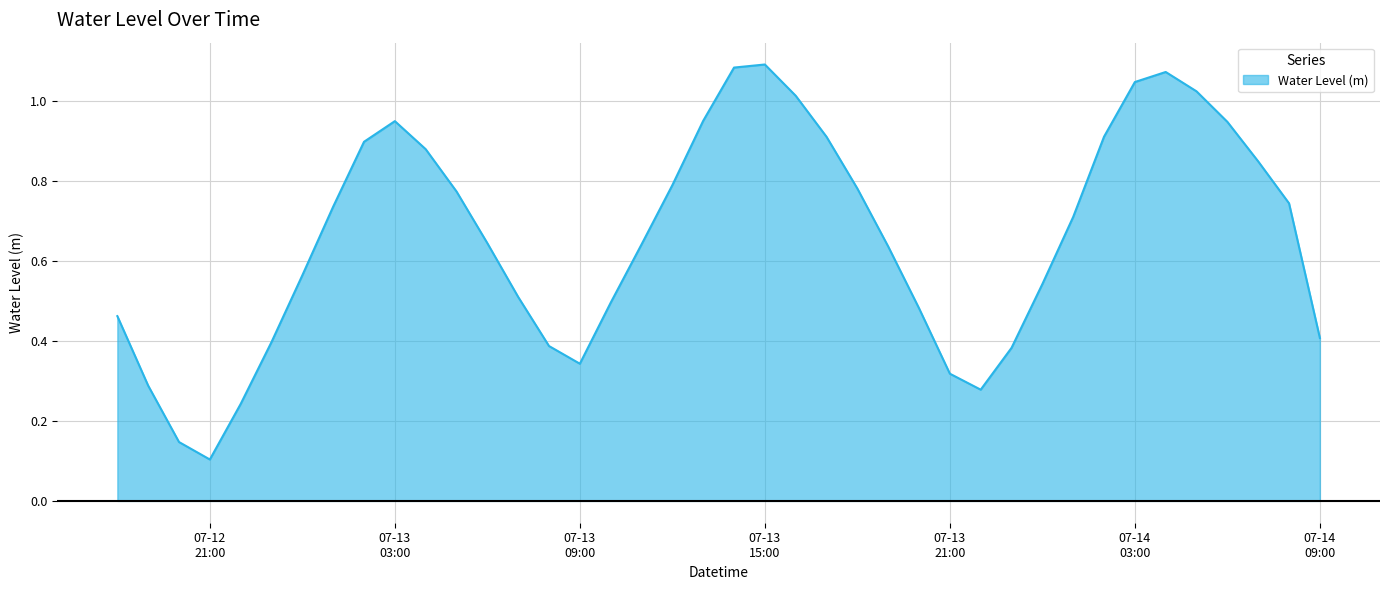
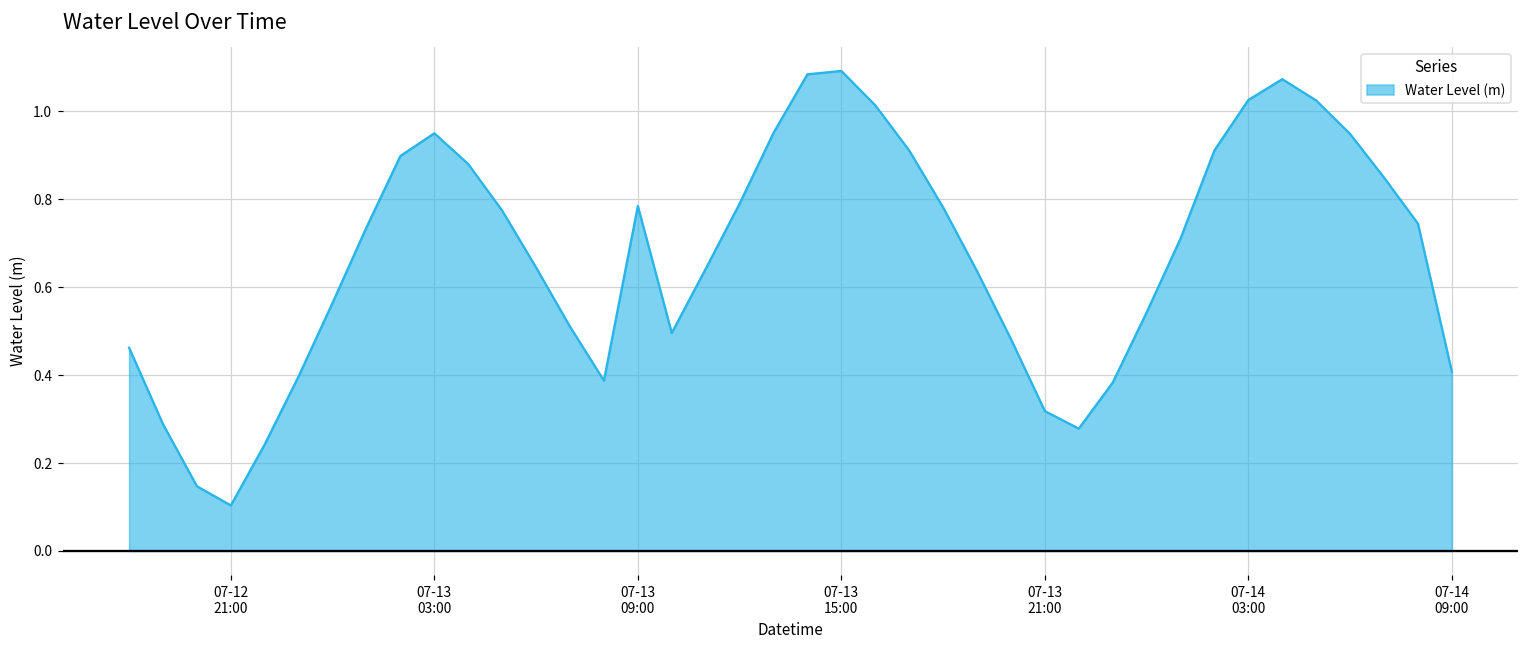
  {
    "07-12 21:00": 0.10,
    "07-13 03:00": 0.95,
-   "07-13 09:00": 0.34,
+   "07-13 09:00": 0.78,
    "07-13 15:00": 1.09,
    "07-13 21:00": 0.32,
-   "07-14 03:00": 1.05,
+   "07-14 03:00": 1.03,
    "07-14 09:00": 0.41
  }
